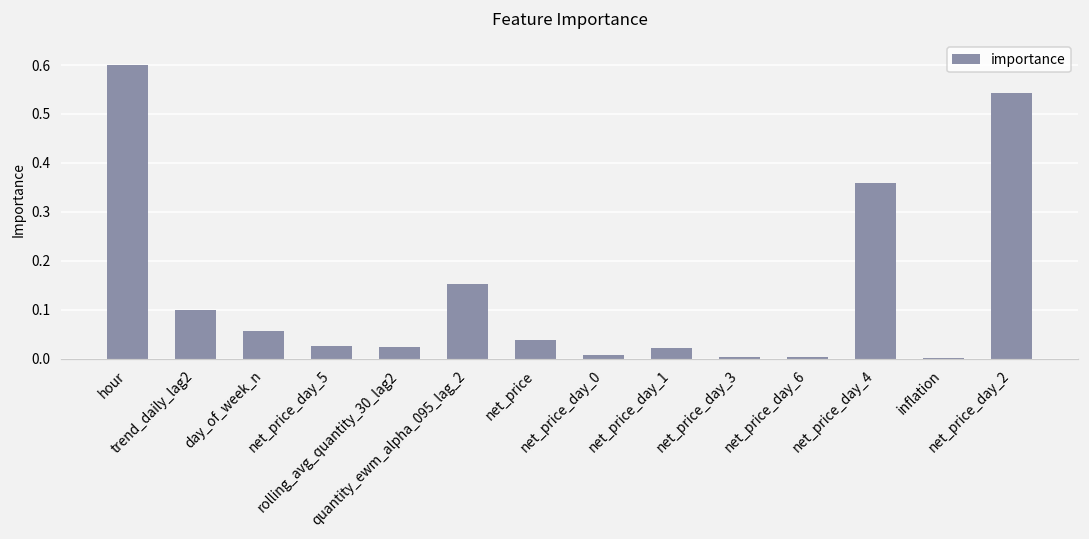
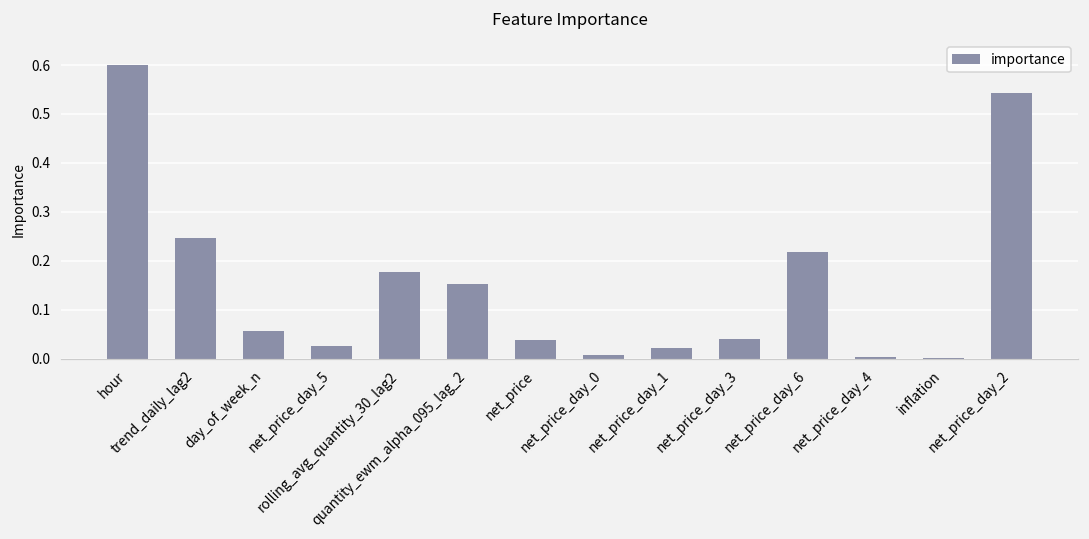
  {
    "hour": 0.60,
-   "trend_daily_lag2": 0.10,
+   "trend_daily_lag2": 0.25,
    "day_of_week_n": 0.06,
    "net_price_day_5": 0.03,
-   "rolling_avg_quantity_30_lag2": 0.02,
+   "rolling_avg_quantity_30_lag2": 0.18,
    "quantity_ewm_alpha_095_lag_2": 0.15,
    "net_price": 0.04,
    "net_price_day_0": 0.01,
    "net_price_day_1": 0.02,
-   "net_price_day_3": 0.00,
-   "net_price_day_6": 0.00,
-   "net_price_day_4": 0.36,
+   "net_price_day_3": 0.04,
+   "net_price_day_6": 0.22,
+   "net_price_day_4": 0.00,
    "net_price_day_2": 0.54
  }
